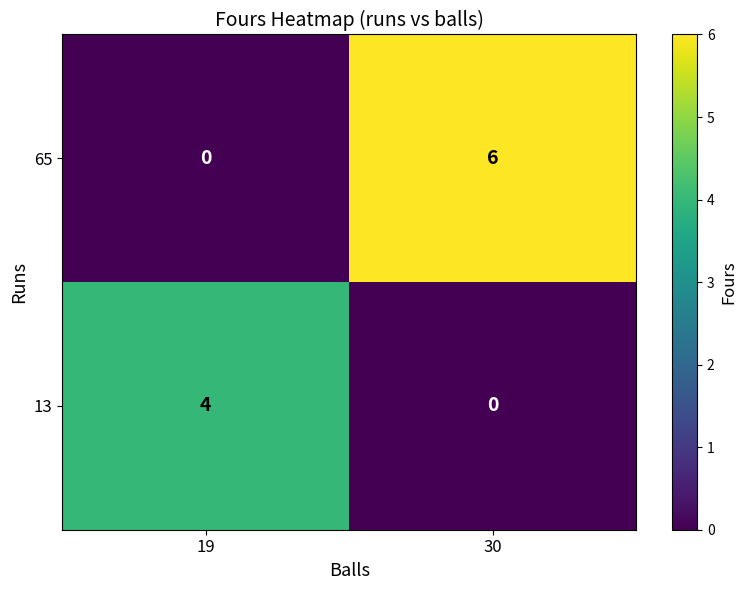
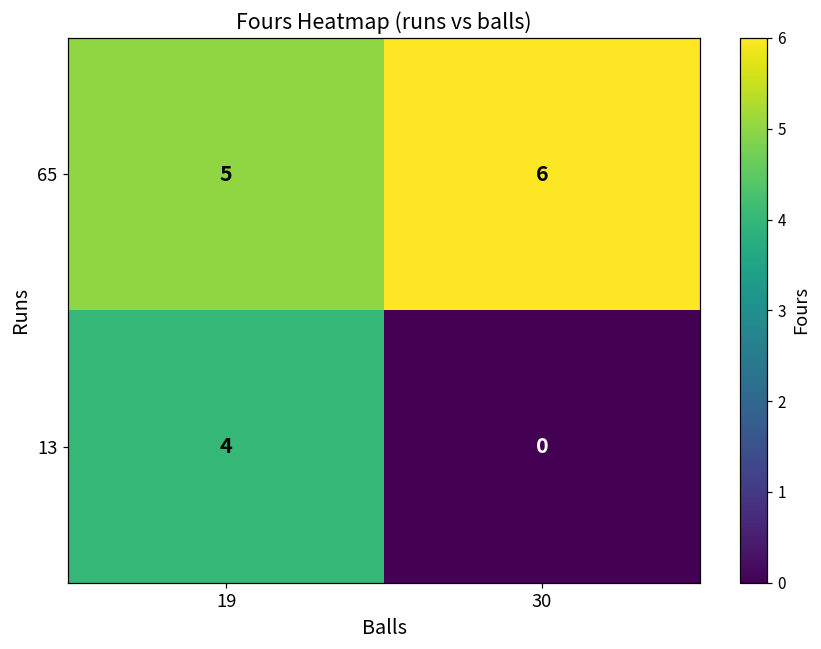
  {
    "65": {
-     "19": 0,
+     "19": 5,
      "30": 6
    },
    "13": {
      "19": 4,
      "30": 0
    }
  }
